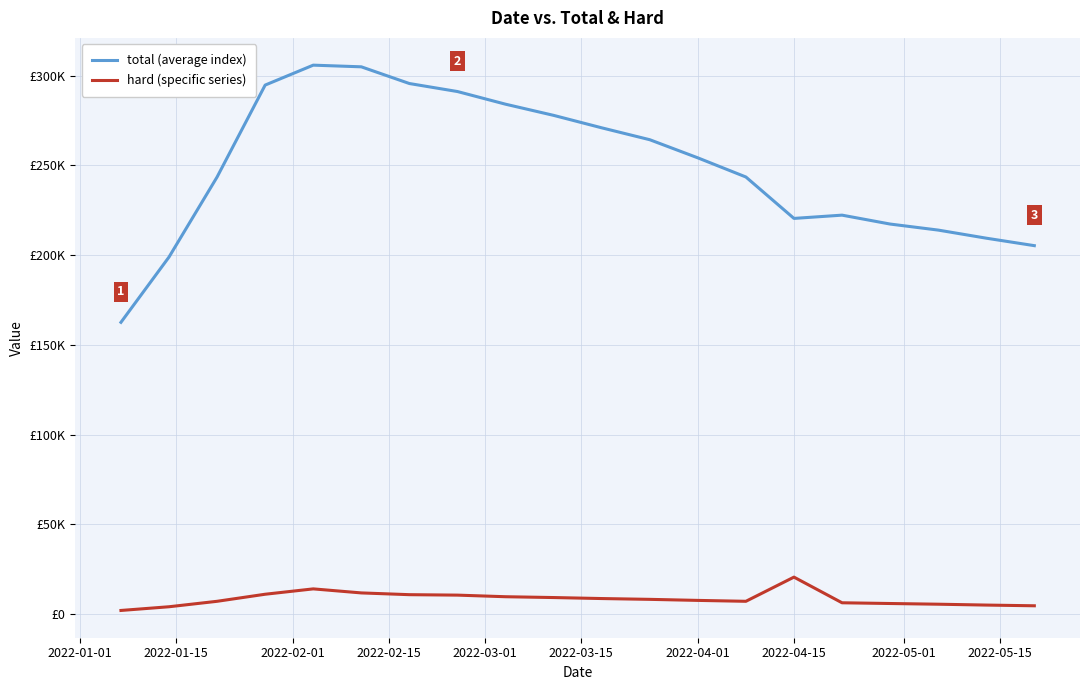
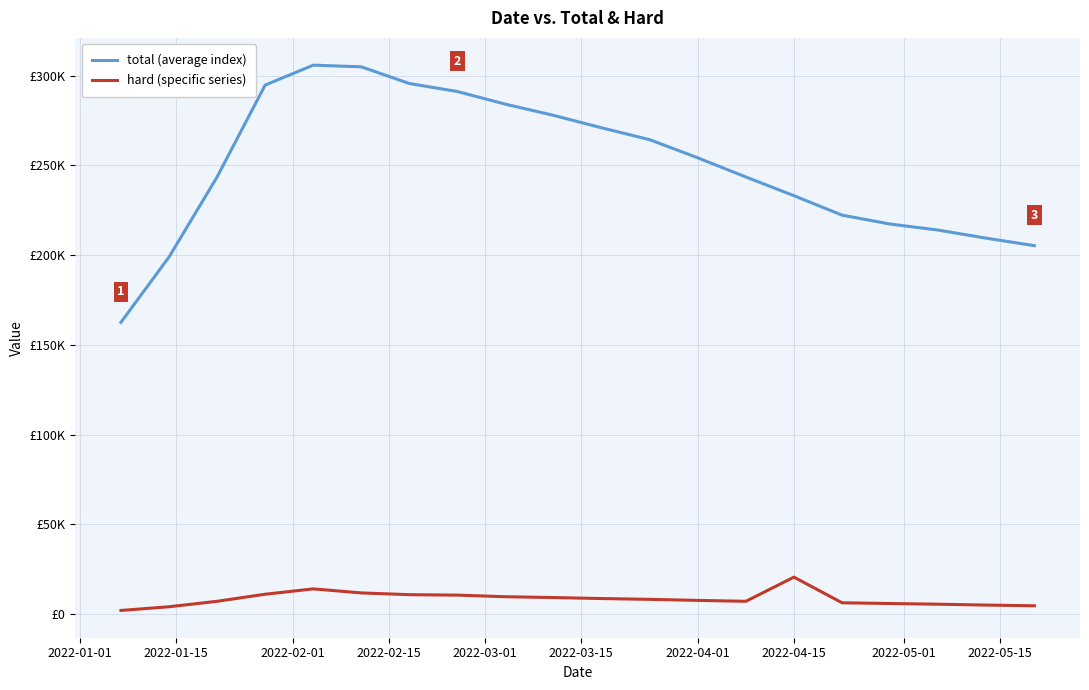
  {
    "total (average index)": {
      "2022-04-01": "£254000",
-     "2022-04-15": "£220000"
+     "2022-04-15": "£233000"
    },
    "hard (specific series)": {
      "2022-04-01": "£8000",
      "2022-04-15": "£21000"
    }
  }
